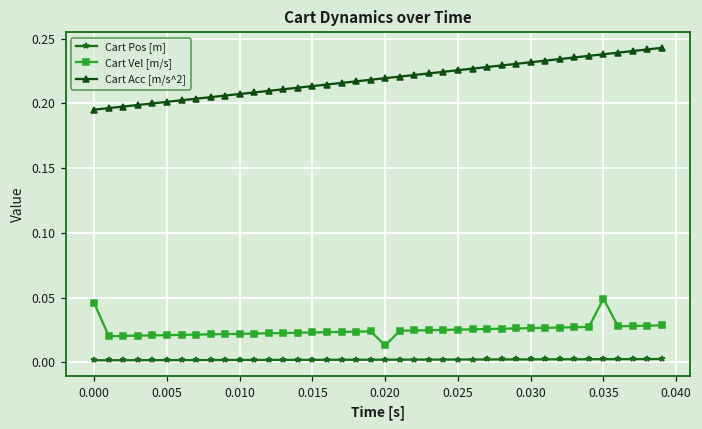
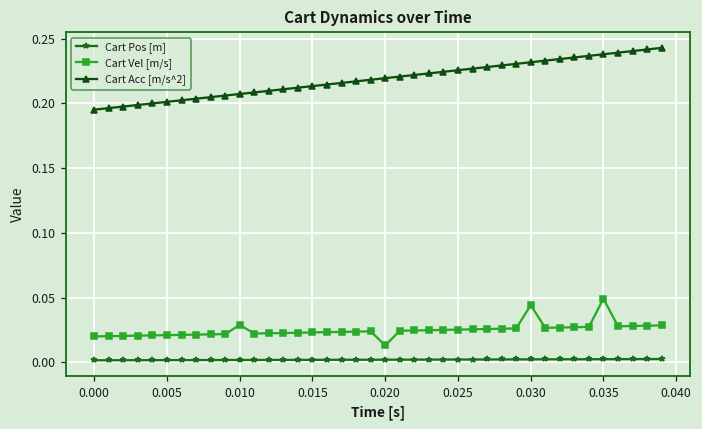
  {
    "Cart Vel [m/s]": {
-     "0.000": 0.046,
+     "0.000": 0.020,
      "0.005": 0.021,
-     "0.010": 0.022,
+     "0.010": 0.029,
      "0.015": 0.023,
      "0.020": 0.013,
      "0.025": 0.025,
-     "0.030": 0.026,
+     "0.030": 0.044,
      "0.035": 0.049
    }
  }
